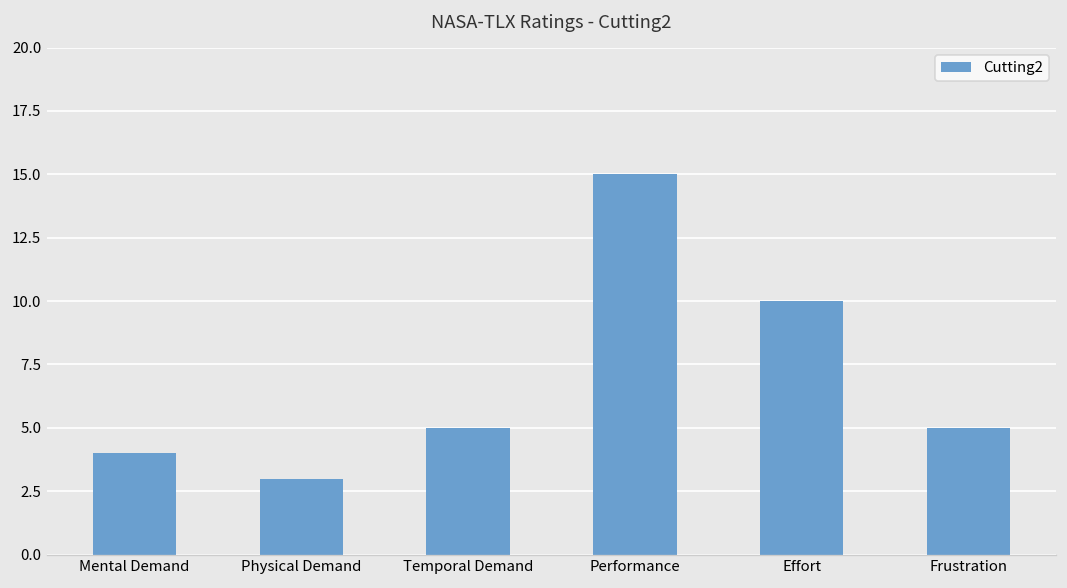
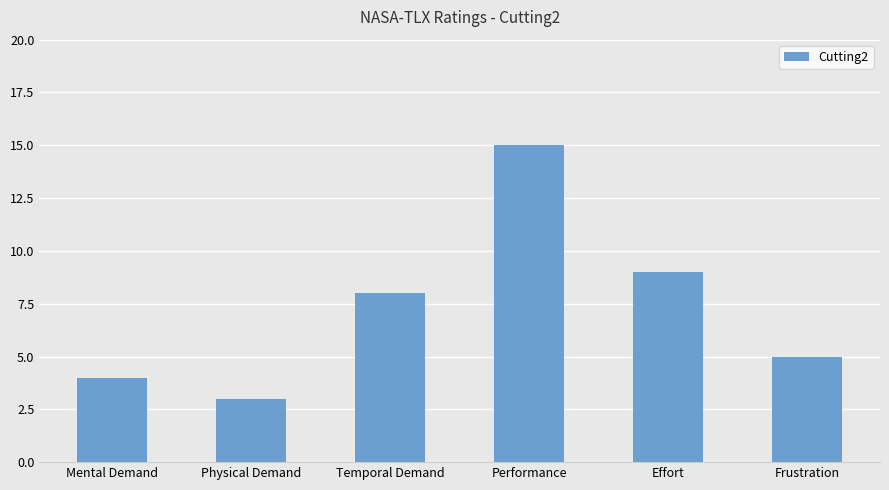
  {
    "Mental Demand": 4,
    "Physical Demand": 3,
-   "Temporal Demand": 5,
+   "Temporal Demand": 8,
    "Performance": 15,
-   "Effort": 10,
+   "Effort": 9,
    "Frustration": 5
  }
